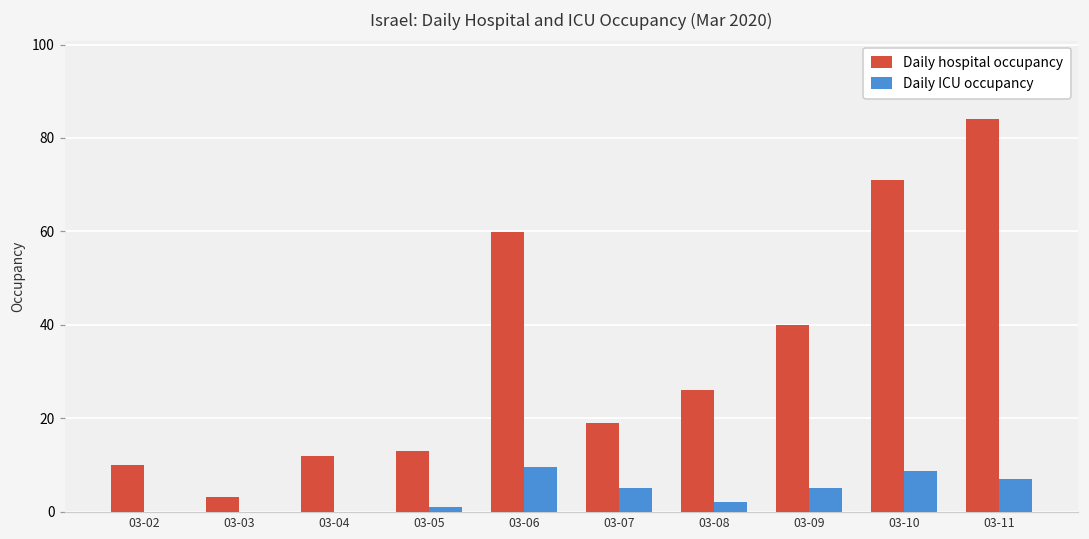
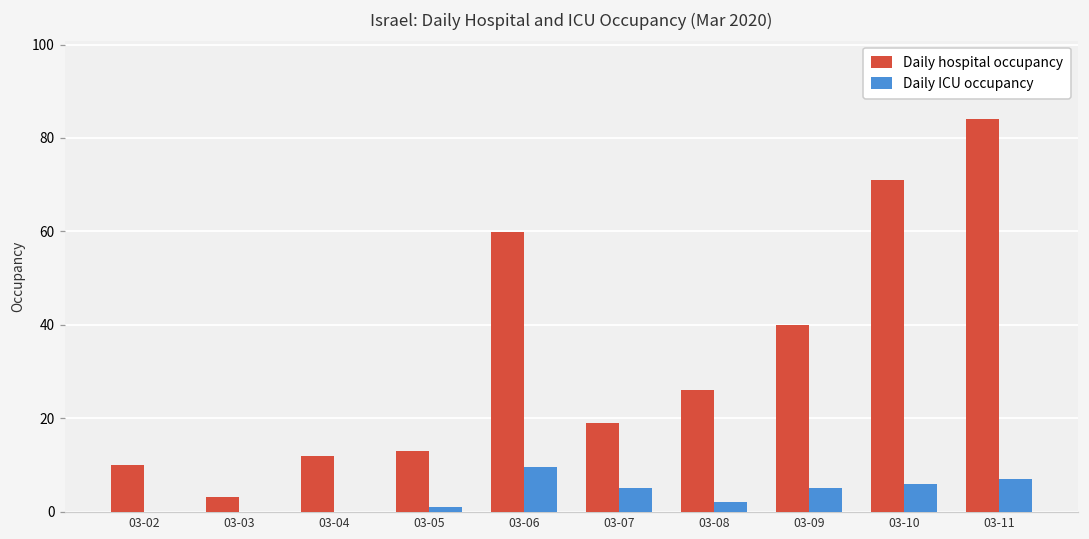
  {
    "Daily hospital occupancy": {
      "03-02": 10,
      "03-03": 3,
      "03-04": 12,
      "03-05": 13,
      "03-06": 60,
      "03-07": 19,
      "03-08": 26,
      "03-09": 40,
      "03-10": 71,
      "03-11": 84
    },
    "Daily ICU occupancy": {
      "03-02": 0,
      "03-03": 0,
      "03-04": 0,
      "03-05": 1,
      "03-06": 10,
      "03-07": 5,
      "03-08": 2,
      "03-09": 5,
-     "03-10": 9,
+     "03-10": 6,
      "03-11": 7
    }
  }
